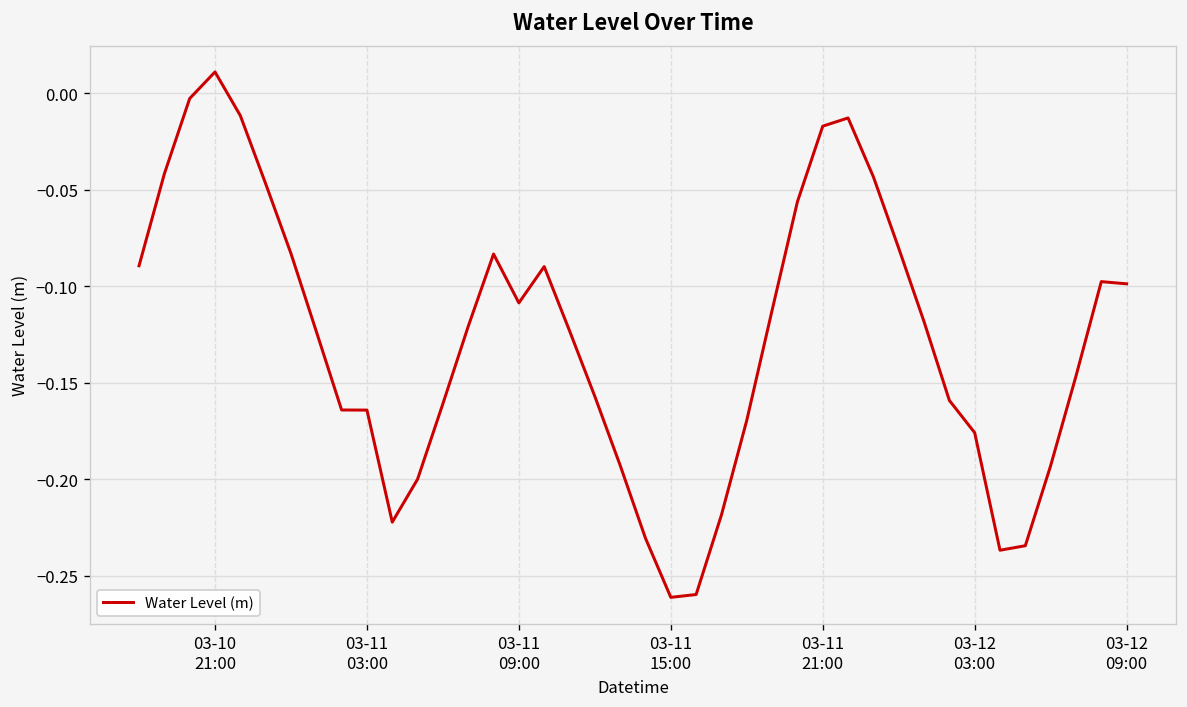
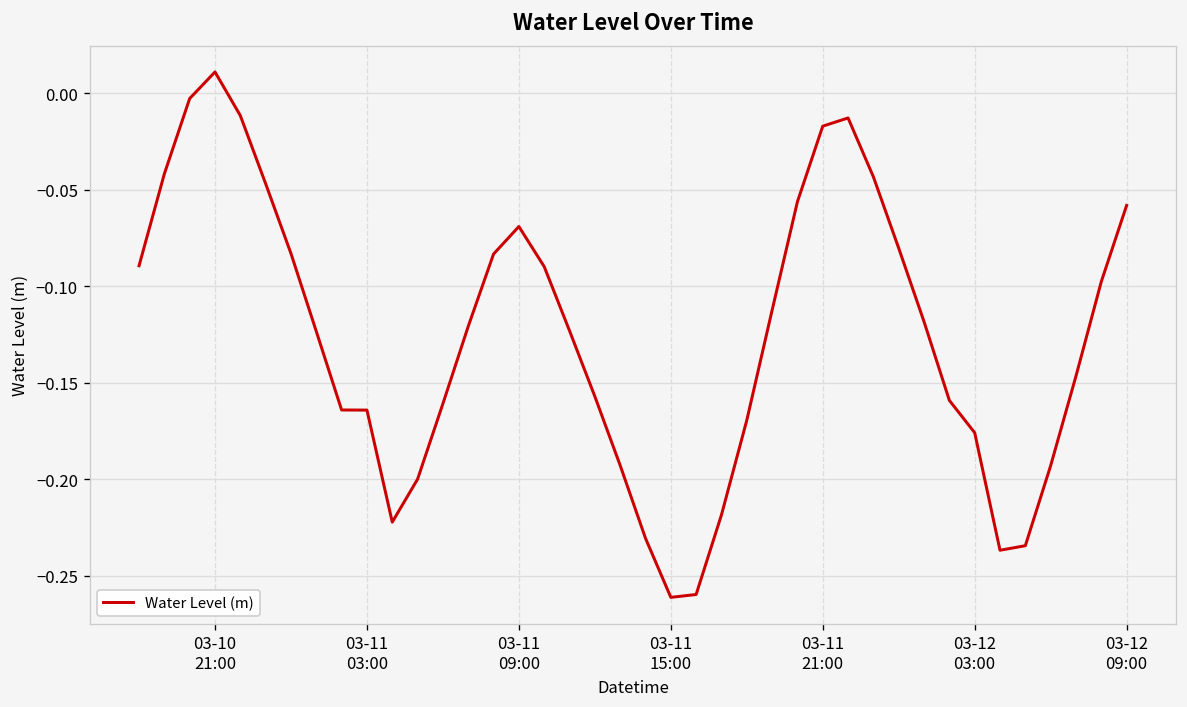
  {
    "03-10 21:00": 0.011,
    "03-11 03:00": -0.164,
-   "03-11 09:00": -0.109,
+   "03-11 09:00": -0.069,
    "03-11 15:00": -0.261,
    "03-11 21:00": -0.017,
    "03-12 03:00": -0.176,
-   "03-12 09:00": -0.099
+   "03-12 09:00": -0.058
  }
